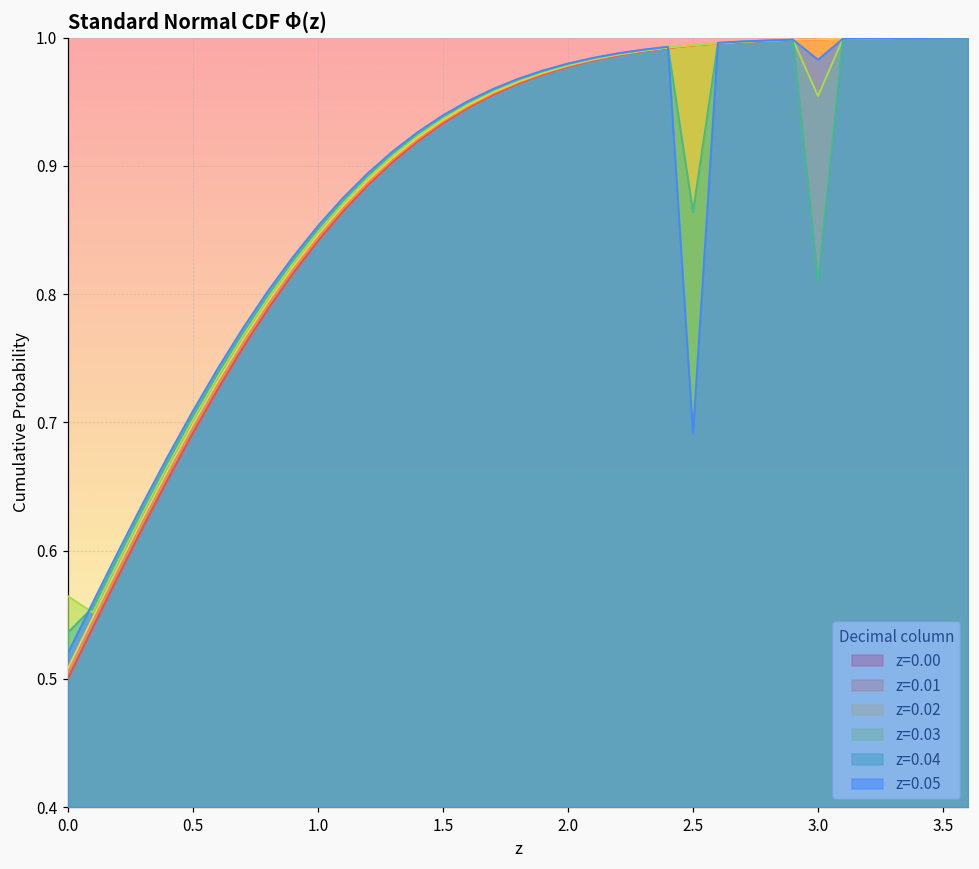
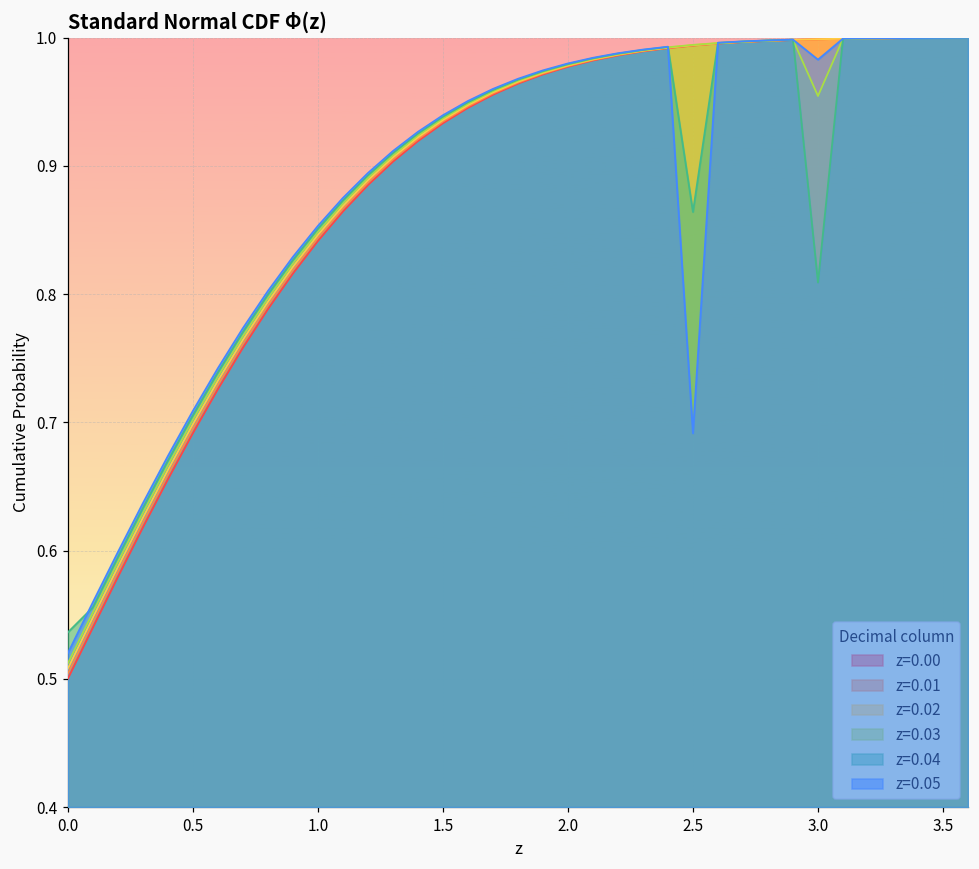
  {
    "z=0.03": {
-     "0.0": 0.565,
+     "0.0": 0.512,
      "0.5": 0.702,
      "1.0": 0.848,
      "3.0": 0.954
    },
    "z=0.04": {
      "0.0": 0.536,
      "0.5": 0.705,
      "1.0": 0.851,
      "2.5": 0.864,
      "3.0": 0.809
    },
    "z=0.05": {
      "0.0": 0.520,
      "0.5": 0.709,
      "1.0": 0.853,
      "2.5": 0.691,
      "3.0": 0.983
    }
  }
